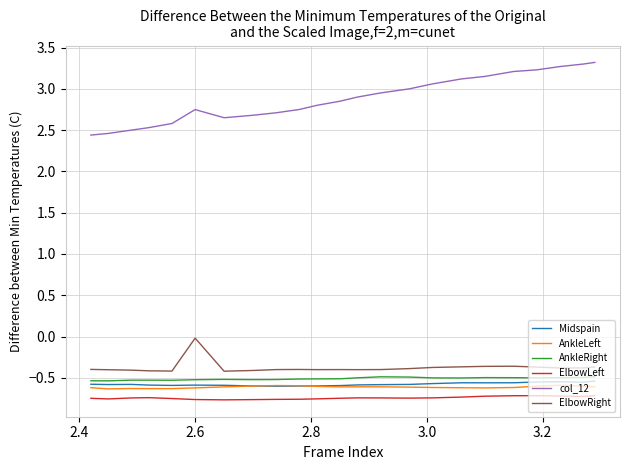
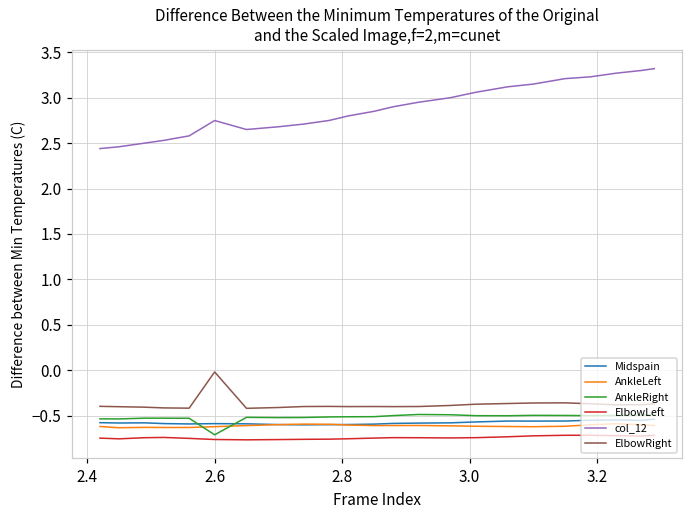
  {
    "Midspain": {
      "2.6": -0.6
    },
    "AnkleLeft": {
      "2.6": -0.6
    },
    "AnkleRight": {
-     "2.6": -0.5
+     "2.6": -0.7
    },
    "ElbowLeft": {
      "2.6": -0.8
    },
    "col_12": {
      "2.6": 2.7
    },
    "ElbowRight": {
      "2.6": 0.0
    }
  }
